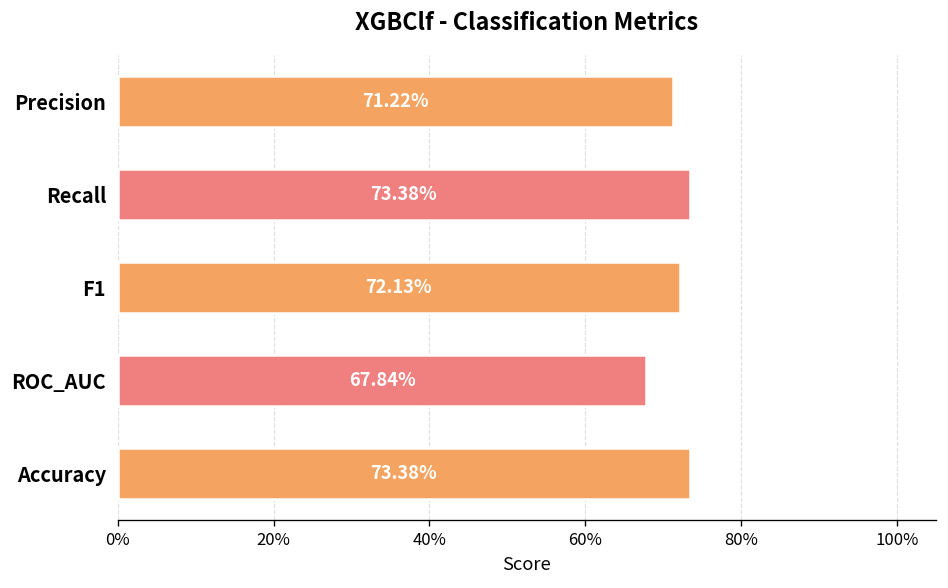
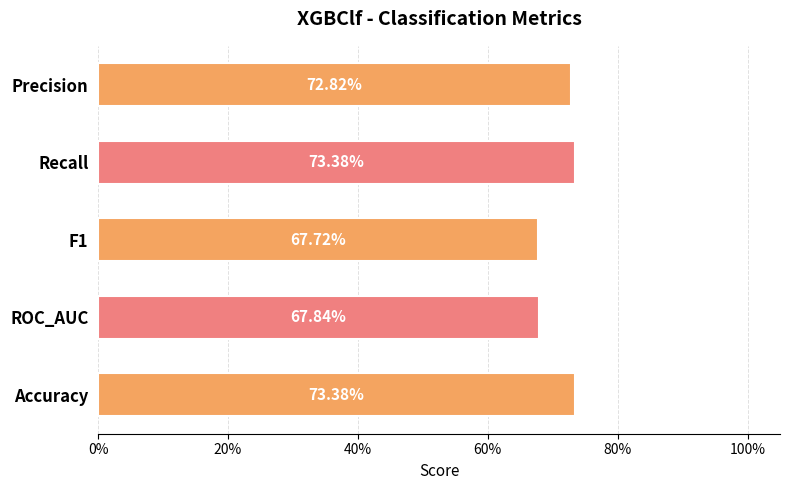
  {
-   "Precision": "71.22%",
+   "Precision": "72.82%",
    "Recall": "73.38%",
-   "F1": "72.13%",
+   "F1": "67.72%",
    "ROC_AUC": "67.84%",
    "Accuracy": "73.38%"
  }
